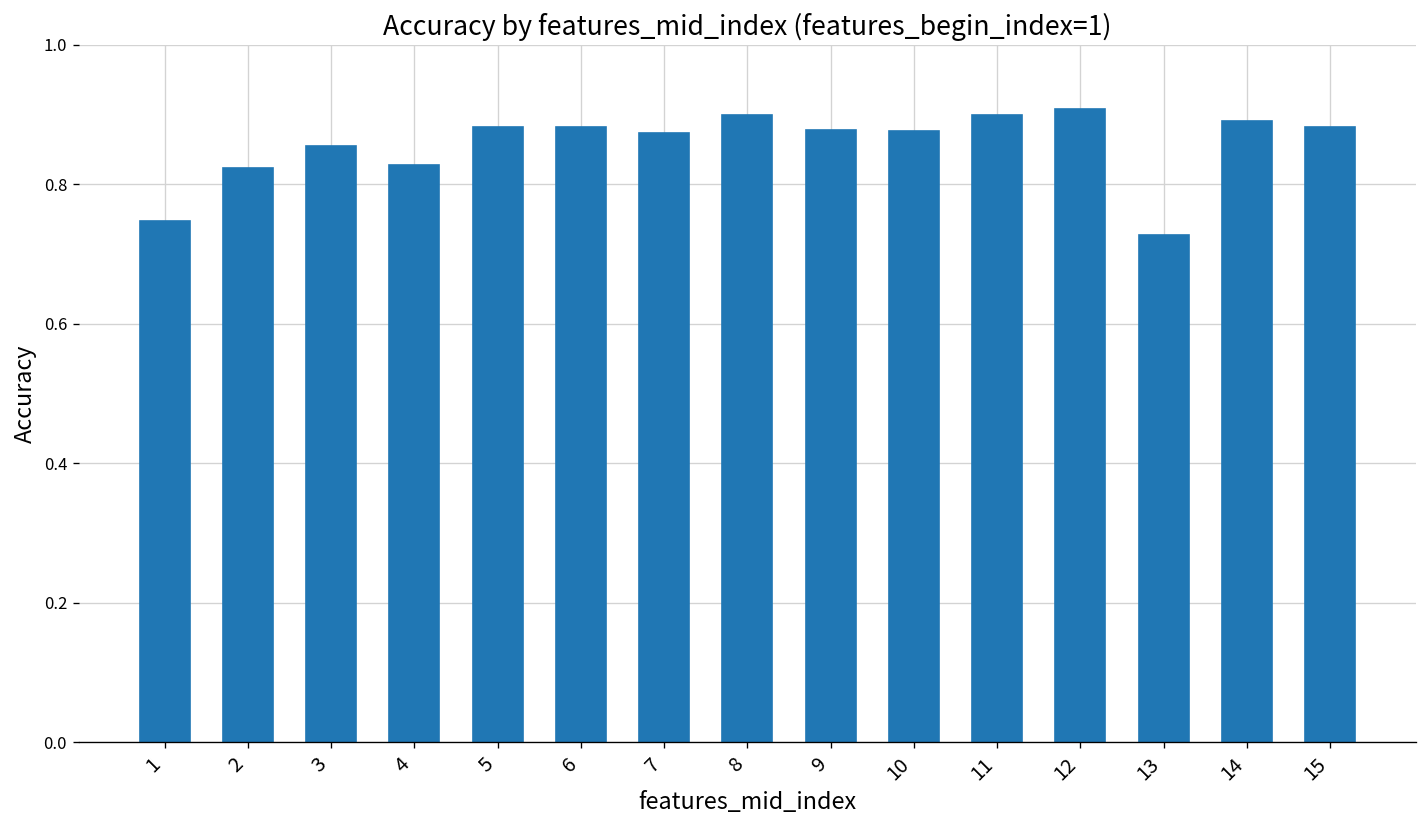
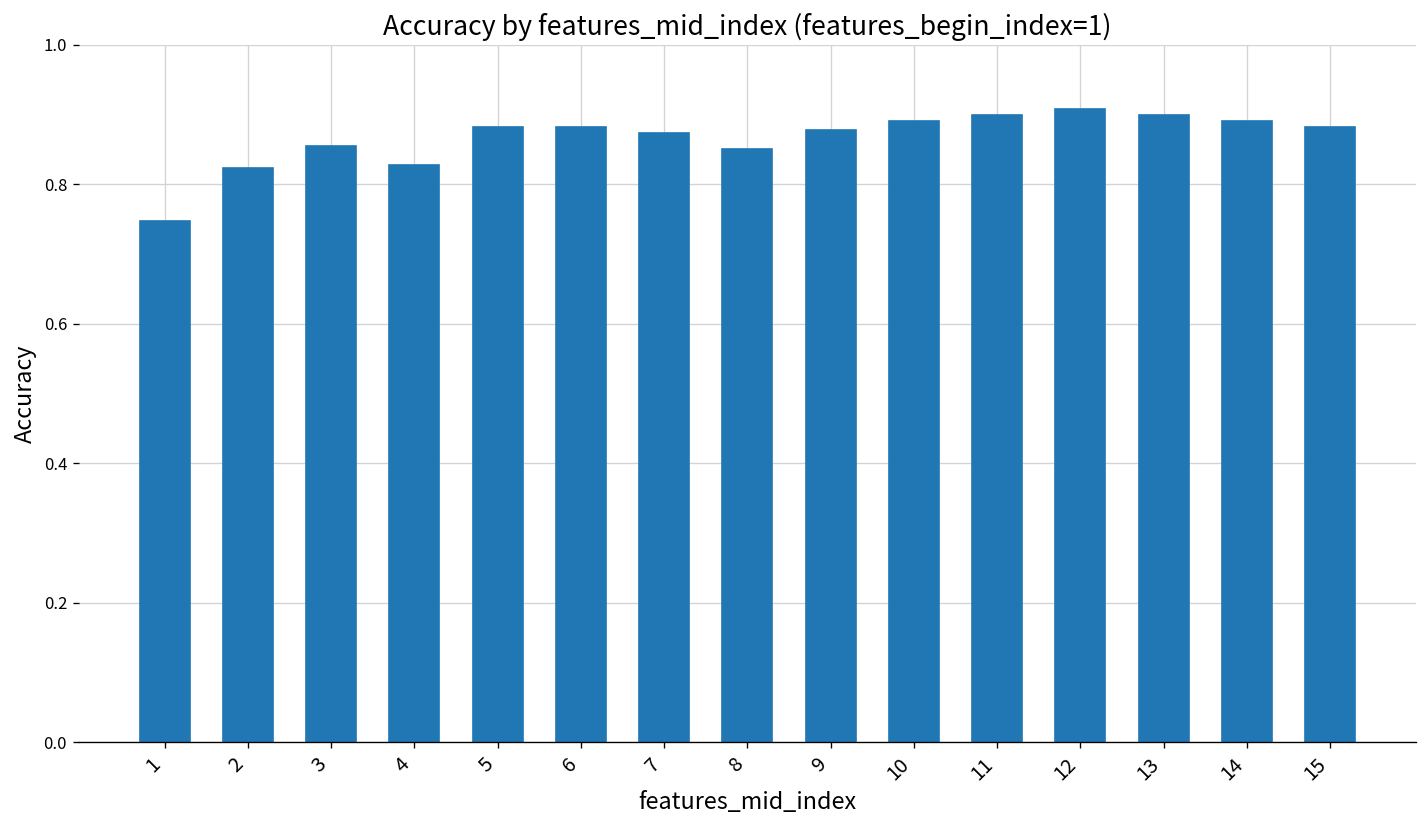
  {
    "1": 0.75,
    "2": 0.82,
    "3": 0.85,
    "4": 0.83,
    "5": 0.88,
    "6": 0.88,
    "7": 0.87,
-   "8": 0.90,
+   "8": 0.85,
    "9": 0.88,
-   "10": 0.88,
+   "10": 0.89,
    "11": 0.90,
    "12": 0.91,
-   "13": 0.73,
+   "13": 0.90,
    "14": 0.89,
    "15": 0.88
  }
